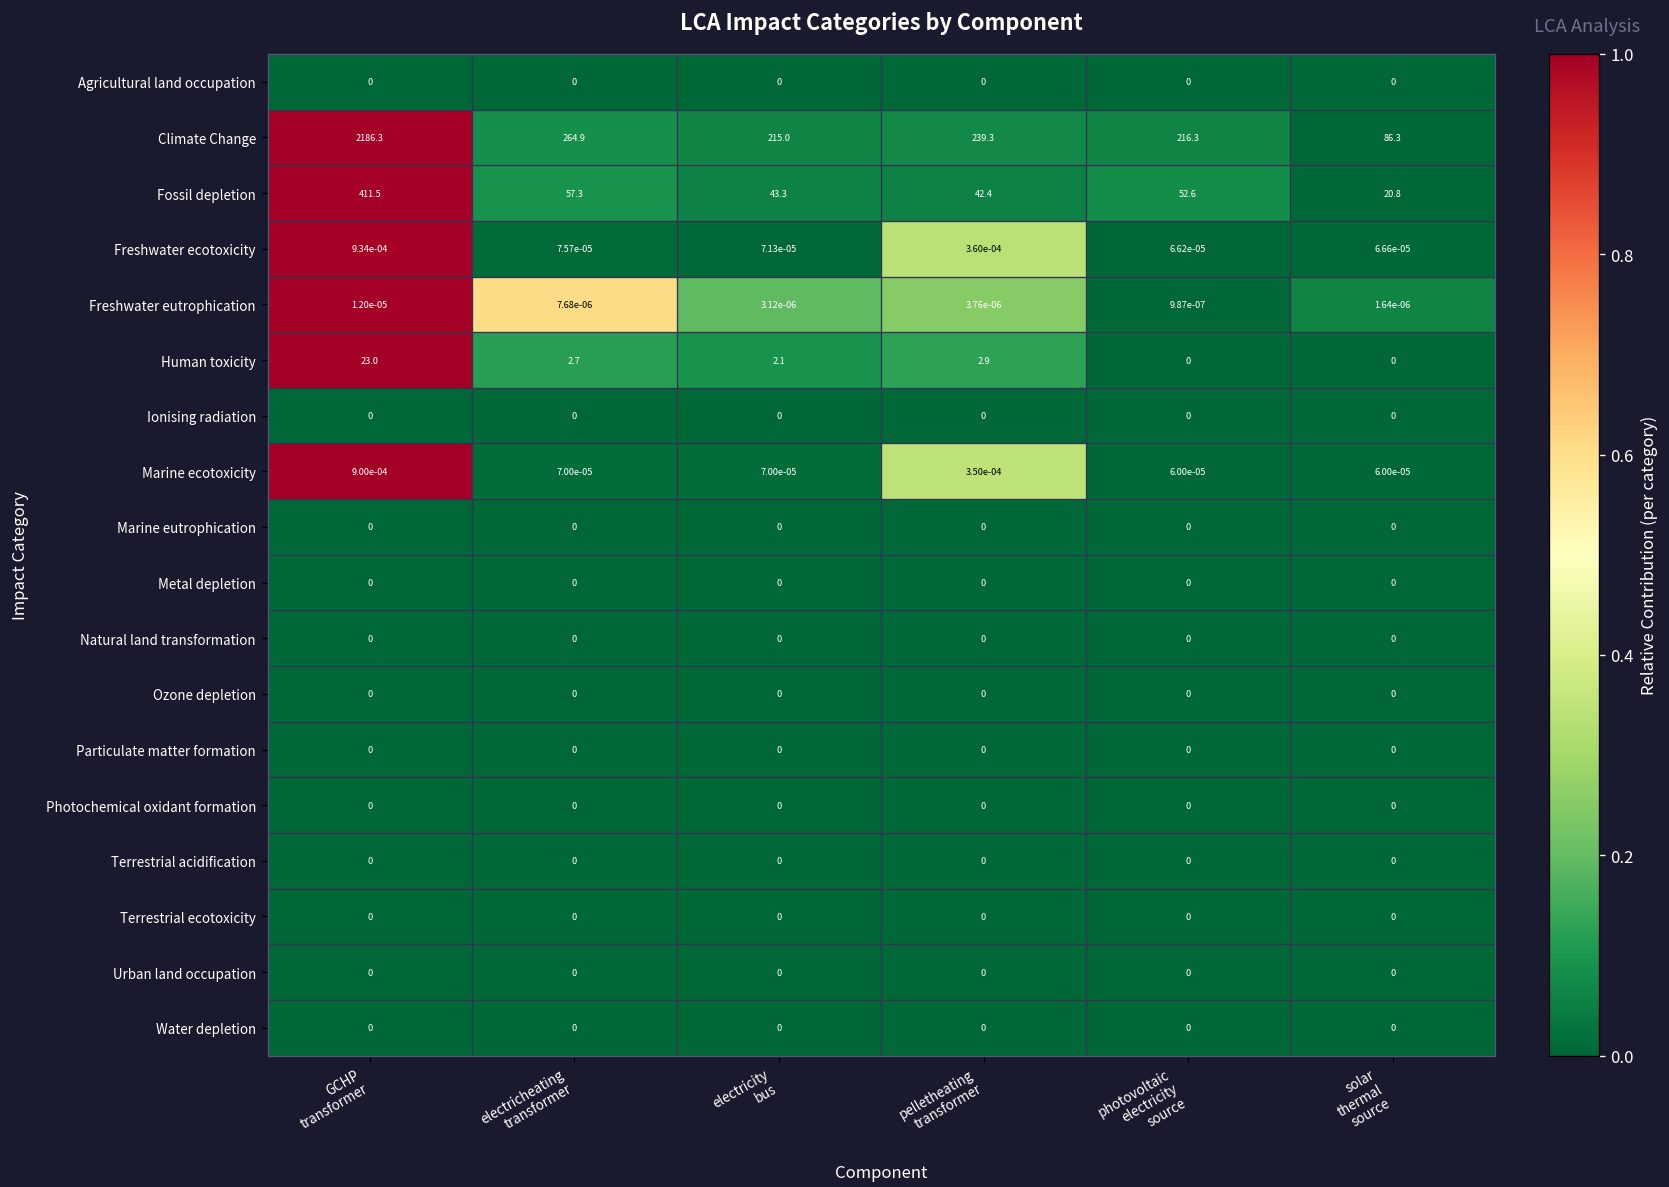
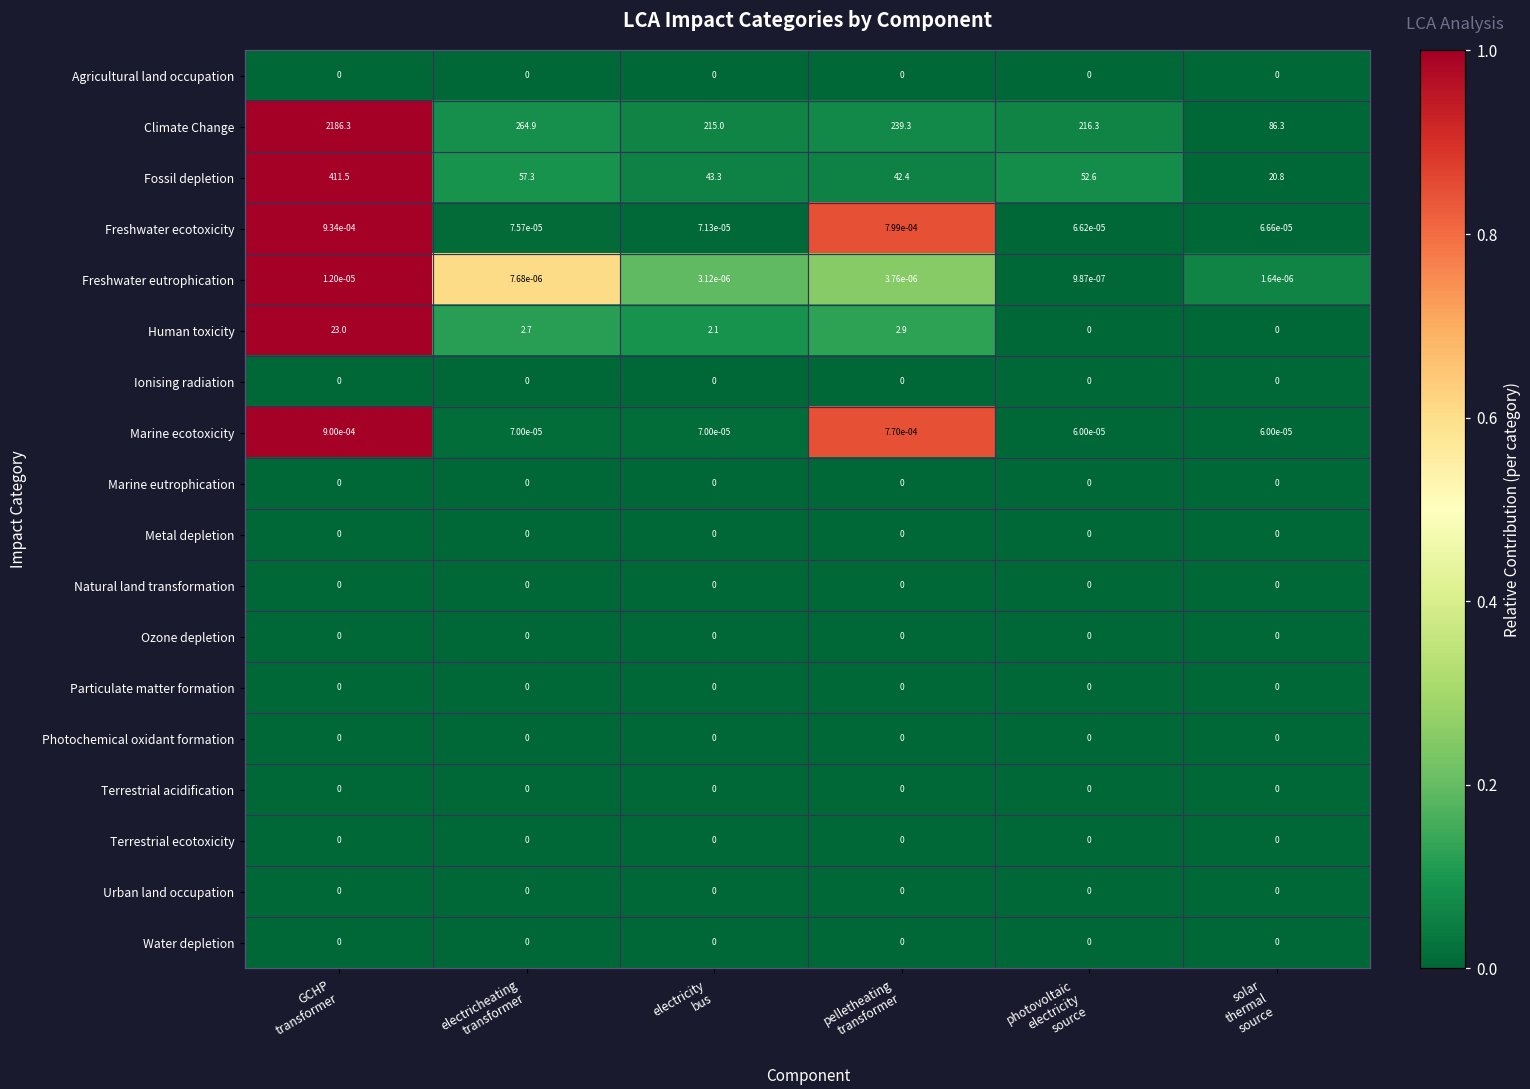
  {
    "Agricultural land occupation": {
      "GCHP transformer": "0",
      "electricheating transformer": "0",
      "electricity bus": "0",
      "pelletheating transformer": "0",
      "photovoltaic electricity source": "0",
      "solar thermal source": "0"
    },
    "Climate Change": {
      "GCHP transformer": "2186.3",
      "electricheating transformer": "264.9",
      "electricity bus": "215.0",
      "pelletheating transformer": "239.3",
      "photovoltaic electricity source": "216.3",
      "solar thermal source": "86.3"
    },
    "Fossil depletion": {
      "GCHP transformer": "411.5",
      "electricheating transformer": "57.3",
      "electricity bus": "43.3",
      "pelletheating transformer": "42.4",
      "photovoltaic electricity source": "52.6",
      "solar thermal source": "20.8"
    },
    "Freshwater ecotoxicity": {
      "GCHP transformer": "9.34e-04",
      "electricheating transformer": "7.57e-05",
      "electricity bus": "7.13e-05",
-     "pelletheating transformer": "3.60e-04",
+     "pelletheating transformer": "7.99e-04",
      "photovoltaic electricity source": "6.62e-05",
      "solar thermal source": "6.66e-05"
    },
    "Freshwater eutrophication": {
      "GCHP transformer": "1.20e-05",
      "electricheating transformer": "7.68e-06",
      "electricity bus": "3.12e-06",
      "pelletheating transformer": "3.76e-06",
      "photovoltaic electricity source": "9.87e-07",
      "solar thermal source": "1.64e-06"
    },
    "Human toxicity": {
      "GCHP transformer": "23.0",
      "electricheating transformer": "2.7",
      "electricity bus": "2.1",
      "pelletheating transformer": "2.9",
      "photovoltaic electricity source": "0",
      "solar thermal source": "0"
    },
    "Ionising radiation": {
      "GCHP transformer": "0",
      "electricheating transformer": "0",
      "electricity bus": "0",
      "pelletheating transformer": "0",
      "photovoltaic electricity source": "0",
      "solar thermal source": "0"
    },
    "Marine ecotoxicity": {
      "GCHP transformer": "9.00e-04",
      "electricheating transformer": "7.00e-05",
      "electricity bus": "7.00e-05",
-     "pelletheating transformer": "3.50e-04",
+     "pelletheating transformer": "7.70e-04",
      "photovoltaic electricity source": "6.00e-05",
      "solar thermal source": "6.00e-05"
    },
    "Marine eutrophication": {
      "GCHP transformer": "0",
      "electricheating transformer": "0",
      "electricity bus": "0",
      "pelletheating transformer": "0",
      "photovoltaic electricity source": "0",
      "solar thermal source": "0"
    },
    "Metal depletion": {
      "GCHP transformer": "0",
      "electricheating transformer": "0",
      "electricity bus": "0",
      "pelletheating transformer": "0",
      "photovoltaic electricity source": "0",
      "solar thermal source": "0"
    },
    "Natural land transformation": {
      "GCHP transformer": "0",
      "electricheating transformer": "0",
      "electricity bus": "0",
      "pelletheating transformer": "0",
      "photovoltaic electricity source": "0",
      "solar thermal source": "0"
    },
    "Ozone depletion": {
      "GCHP transformer": "0",
      "electricheating transformer": "0",
      "electricity bus": "0",
      "pelletheating transformer": "0",
      "photovoltaic electricity source": "0",
      "solar thermal source": "0"
    },
    "Particulate matter formation": {
      "GCHP transformer": "0",
      "electricheating transformer": "0",
      "electricity bus": "0",
      "pelletheating transformer": "0",
      "photovoltaic electricity source": "0",
      "solar thermal source": "0"
    },
    "Photochemical oxidant formation": {
      "GCHP transformer": "0",
      "electricheating transformer": "0",
      "electricity bus": "0",
      "pelletheating transformer": "0",
      "photovoltaic electricity source": "0",
      "solar thermal source": "0"
    },
    "Terrestrial acidification": {
      "GCHP transformer": "0",
      "electricheating transformer": "0",
      "electricity bus": "0",
      "pelletheating transformer": "0",
      "photovoltaic electricity source": "0",
      "solar thermal source": "0"
    },
    "Terrestrial ecotoxicity": {
      "GCHP transformer": "0",
      "electricheating transformer": "0",
      "electricity bus": "0",
      "pelletheating transformer": "0",
      "photovoltaic electricity source": "0",
      "solar thermal source": "0"
    },
    "Urban land occupation": {
      "GCHP transformer": "0",
      "electricheating transformer": "0",
      "electricity bus": "0",
      "pelletheating transformer": "0",
      "photovoltaic electricity source": "0",
      "solar thermal source": "0"
    },
    "Water depletion": {
      "GCHP transformer": "0",
      "electricheating transformer": "0",
      "electricity bus": "0",
      "pelletheating transformer": "0",
      "photovoltaic electricity source": "0",
      "solar thermal source": "0"
    }
  }
